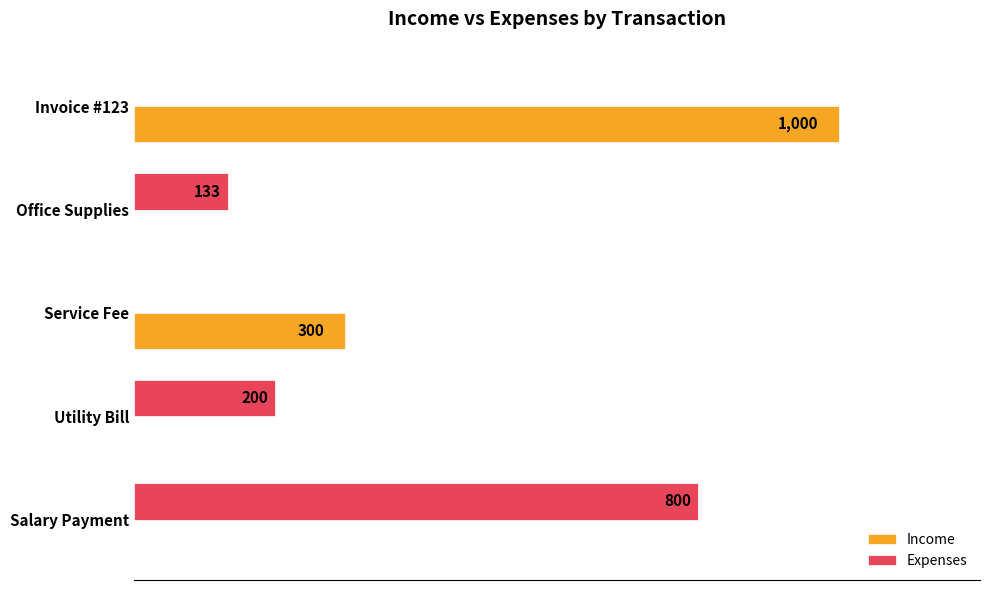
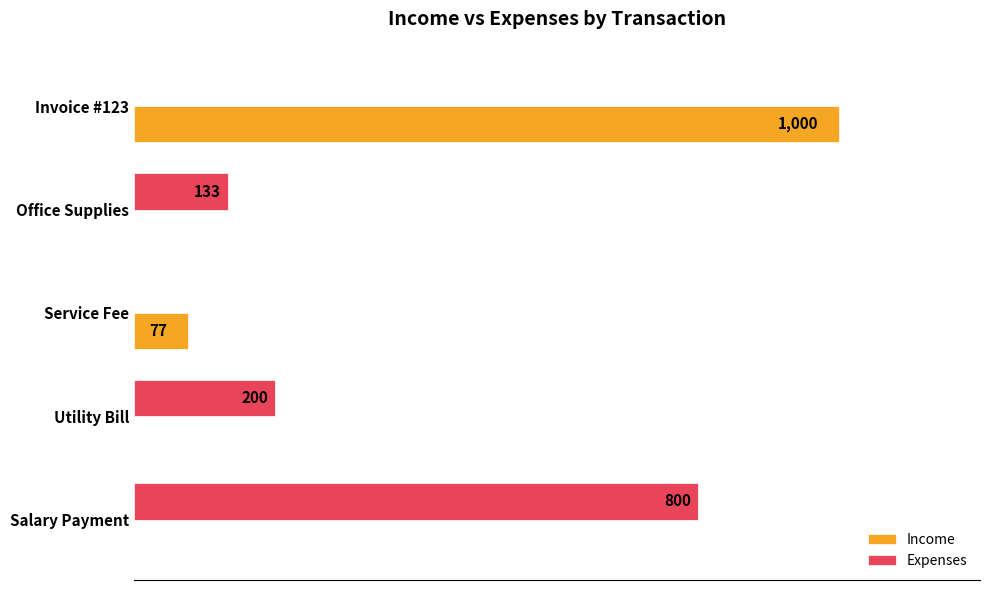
  {
    "Income": {
      "Invoice #123": "1,000",
-     "Service Fee": "300"
+     "Service Fee": "77"
    },
    "Expenses": {
      "Office Supplies": "133",
      "Utility Bill": "200",
      "Salary Payment": "800"
    }
  }
